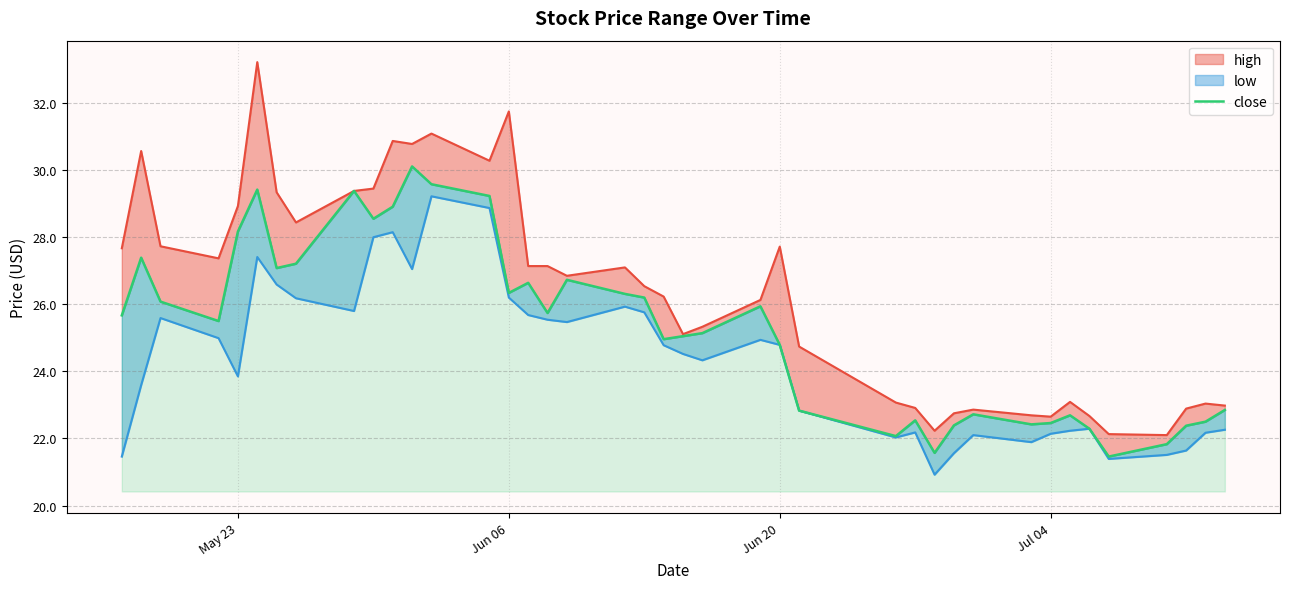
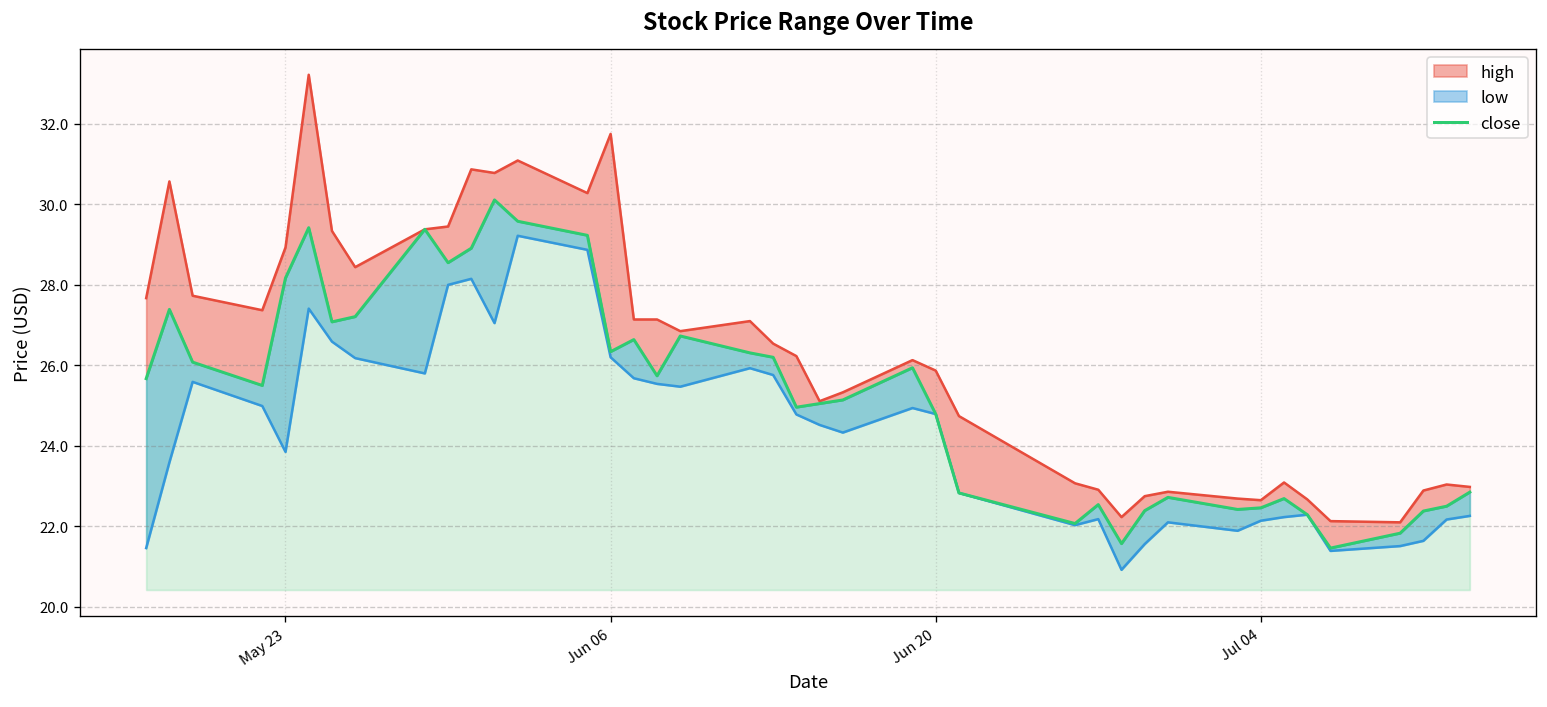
  {
    "high": {
      "May 23": 28.9,
      "Jun 06": 31.8,
-     "Jun 20": 27.7,
+     "Jun 20": 25.9,
      "Jul 04": 22.7
    }
  }
